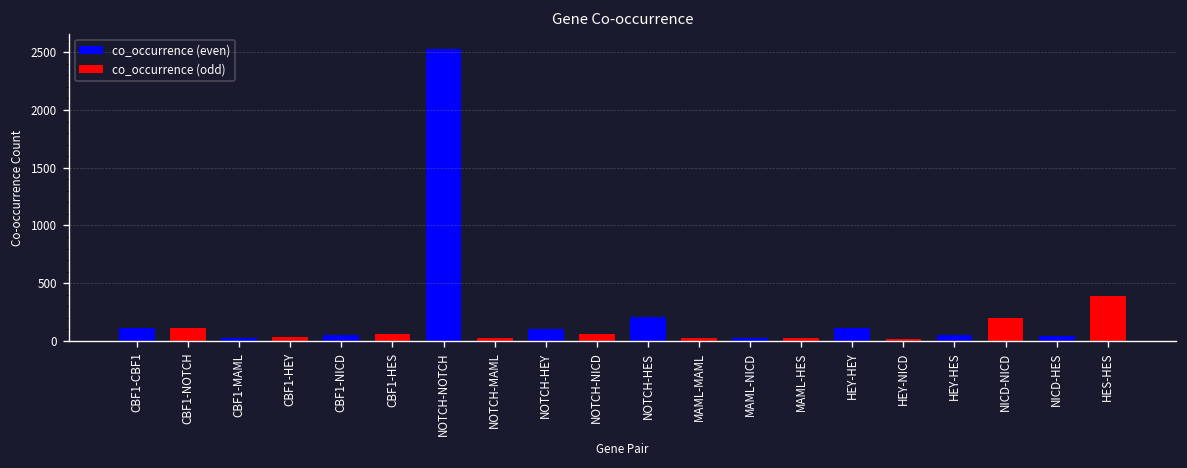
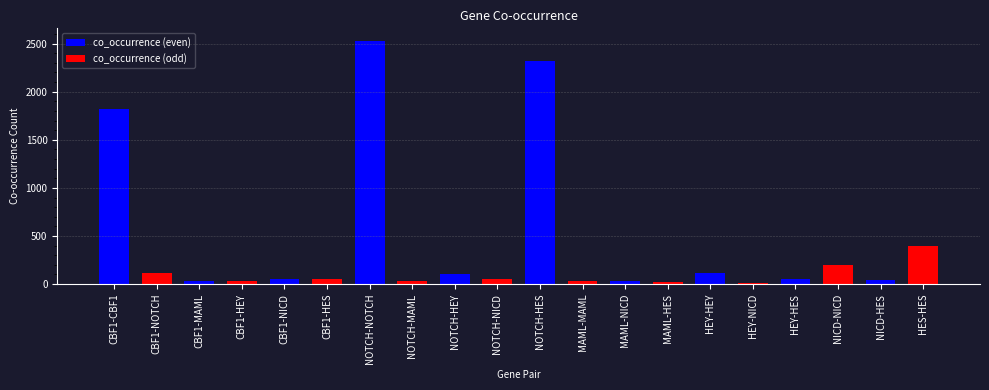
  {
    "co_occurrence (even)": {
-     "CBF1-CBF1": 100,
+     "CBF1-CBF1": 1800,
      "CBF1-NOTCH": 0,
      "CBF1-MAML": 0,
      "CBF1-HEY": 0,
      "CBF1-NICD": 100,
      "CBF1-HES": 0,
      "NOTCH-NOTCH": 2500,
      "NOTCH-MAML": 0,
      "NOTCH-HEY": 100,
      "NOTCH-NICD": 0,
-     "NOTCH-HES": 200,
+     "NOTCH-HES": 2300,
      "MAML-MAML": 0,
      "MAML-NICD": 0,
      "MAML-HES": 0,
      "HEY-HEY": 100,
      "HEY-NICD": 0,
      "HEY-HES": 0,
      "NICD-NICD": 0,
      "NICD-HES": 0,
      "HES-HES": 0
    },
    "co_occurrence (odd)": {
      "CBF1-CBF1": 0,
      "CBF1-NOTCH": 100,
      "CBF1-MAML": 0,
      "CBF1-HEY": 0,
      "CBF1-NICD": 0,
      "CBF1-HES": 100,
      "NOTCH-NOTCH": 0,
      "NOTCH-MAML": 0,
      "NOTCH-HEY": 0,
      "NOTCH-NICD": 100,
      "NOTCH-HES": 0,
      "MAML-MAML": 0,
      "MAML-NICD": 0,
      "MAML-HES": 0,
      "HEY-HEY": 0,
      "HEY-HES": 0,
      "NICD-NICD": 200,
      "NICD-HES": 0,
      "HES-HES": 400
    }
  }
